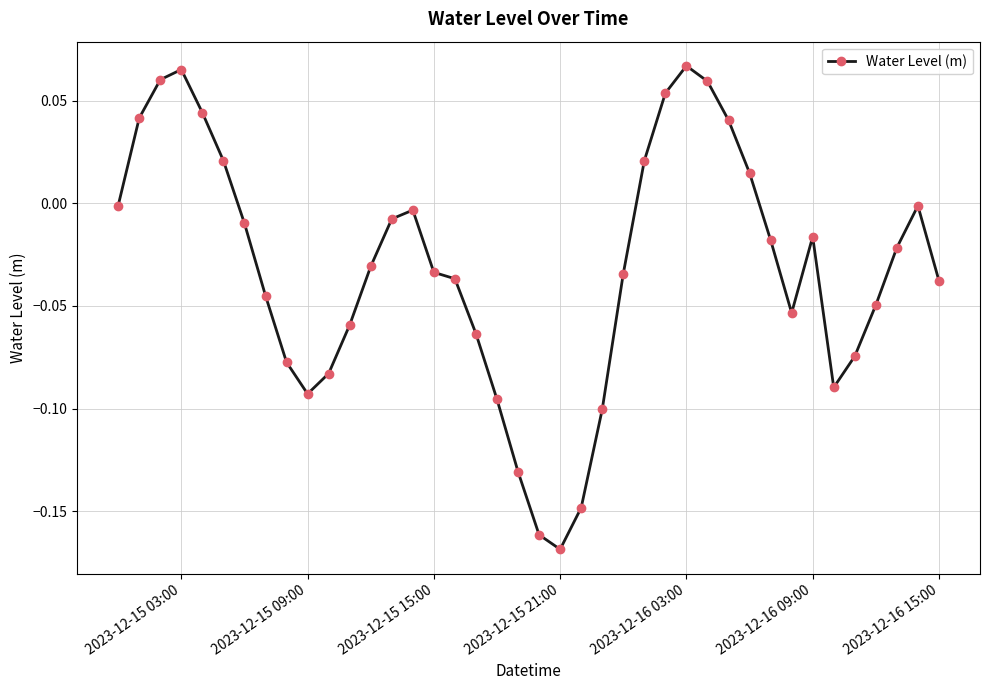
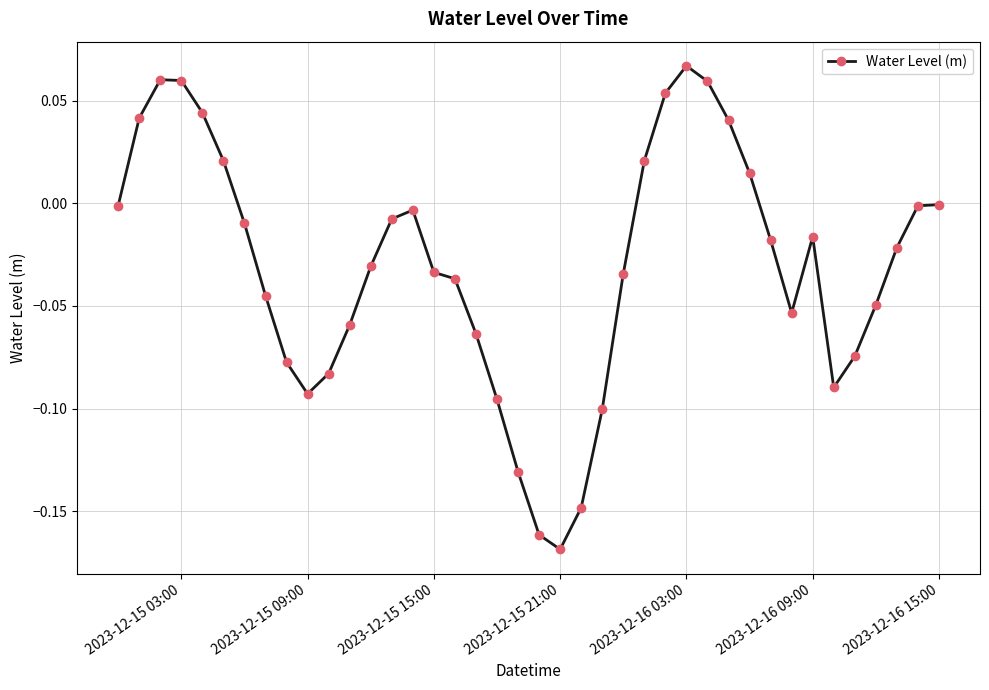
  {
-   "2023-12-15 03:00": 0.065,
+   "2023-12-15 03:00": 0.060,
    "2023-12-15 09:00": -0.093,
    "2023-12-15 15:00": -0.034,
    "2023-12-15 21:00": -0.169,
    "2023-12-16 03:00": 0.067,
    "2023-12-16 09:00": -0.016,
-   "2023-12-16 15:00": -0.038
+   "2023-12-16 15:00": -0.001
  }
